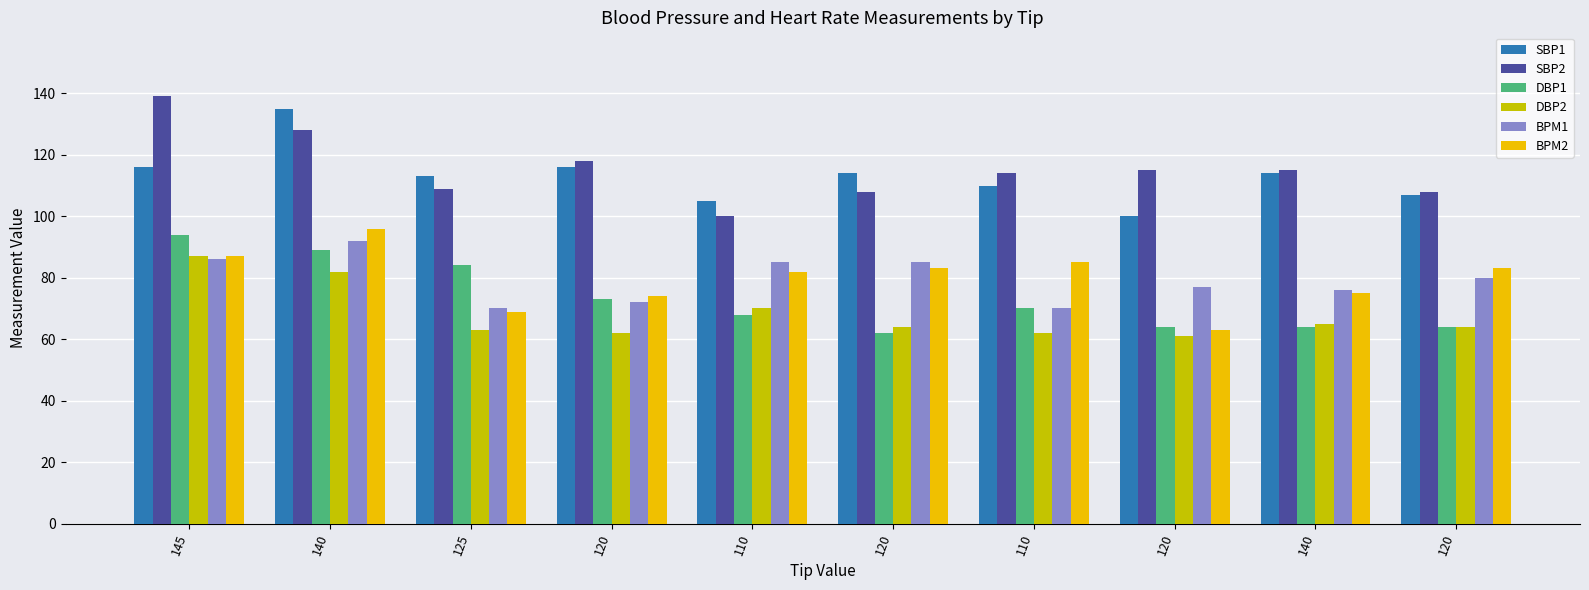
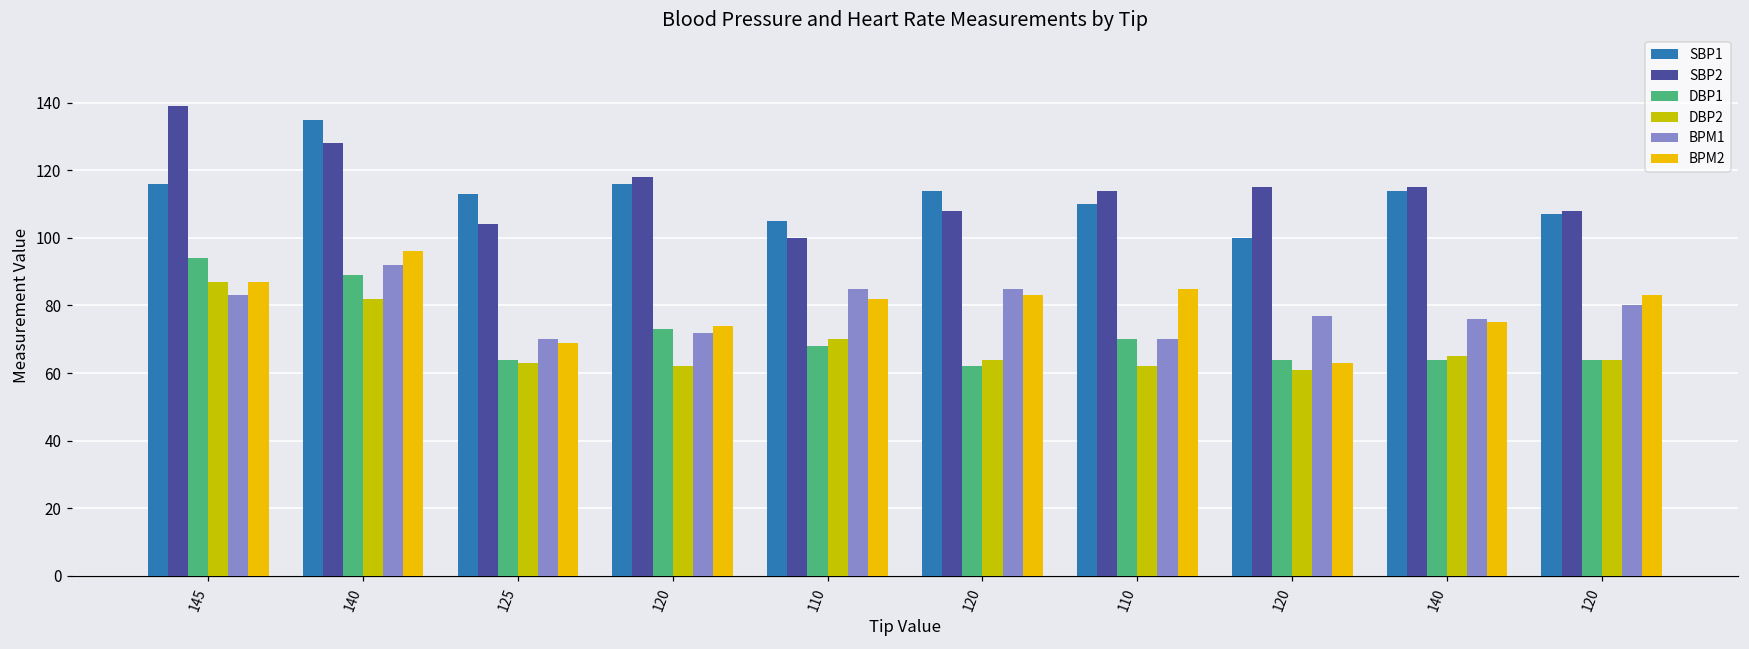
  {
    "SBP1": {
      "145": 116,
      "125": 113
    },
    "SBP2": {
      "145": 139,
-     "125": 109
+     "125": 104
    },
    "DBP1": {
      "145": 94,
-     "125": 84
+     "125": 64
    },
    "BPM1": {
-     "145": 86,
+     "145": 83,
      "125": 70
    }
  }
